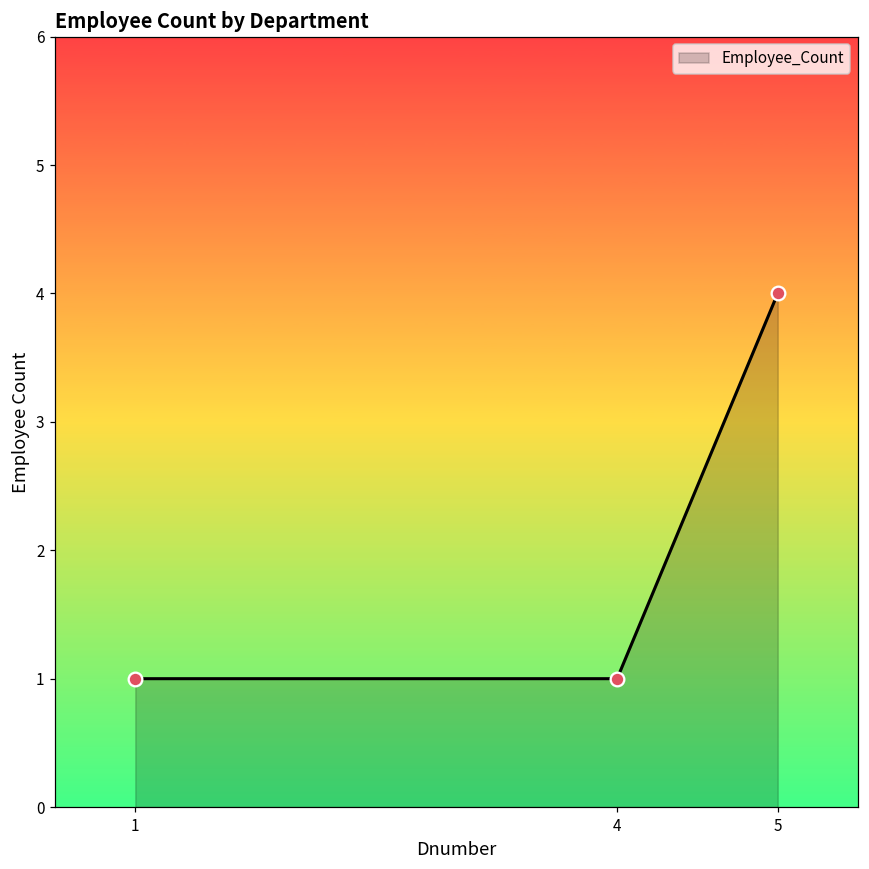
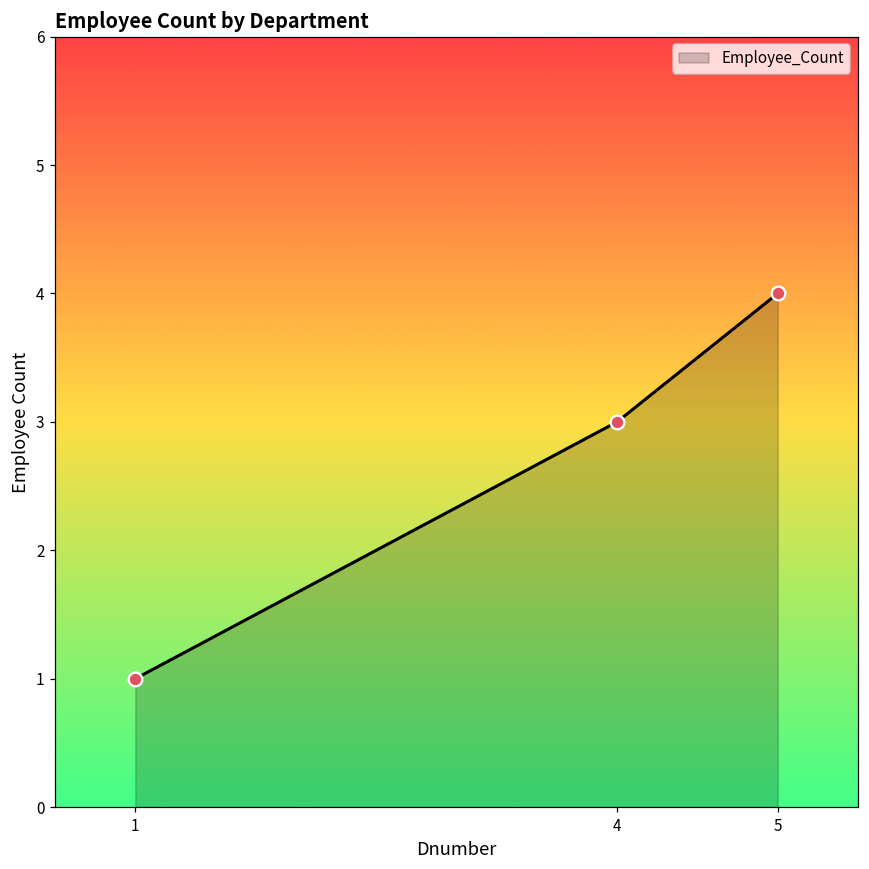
  {
    "1": 1,
-   "4": 1,
+   "4": 3,
    "5": 4
  }
